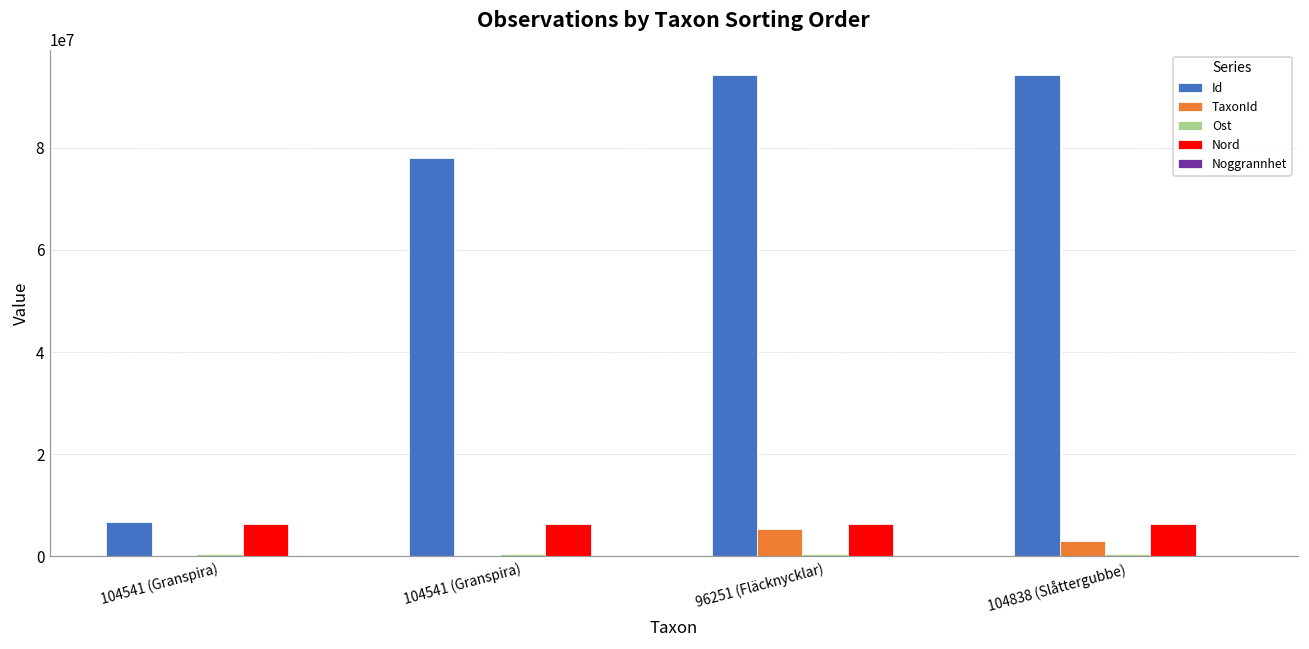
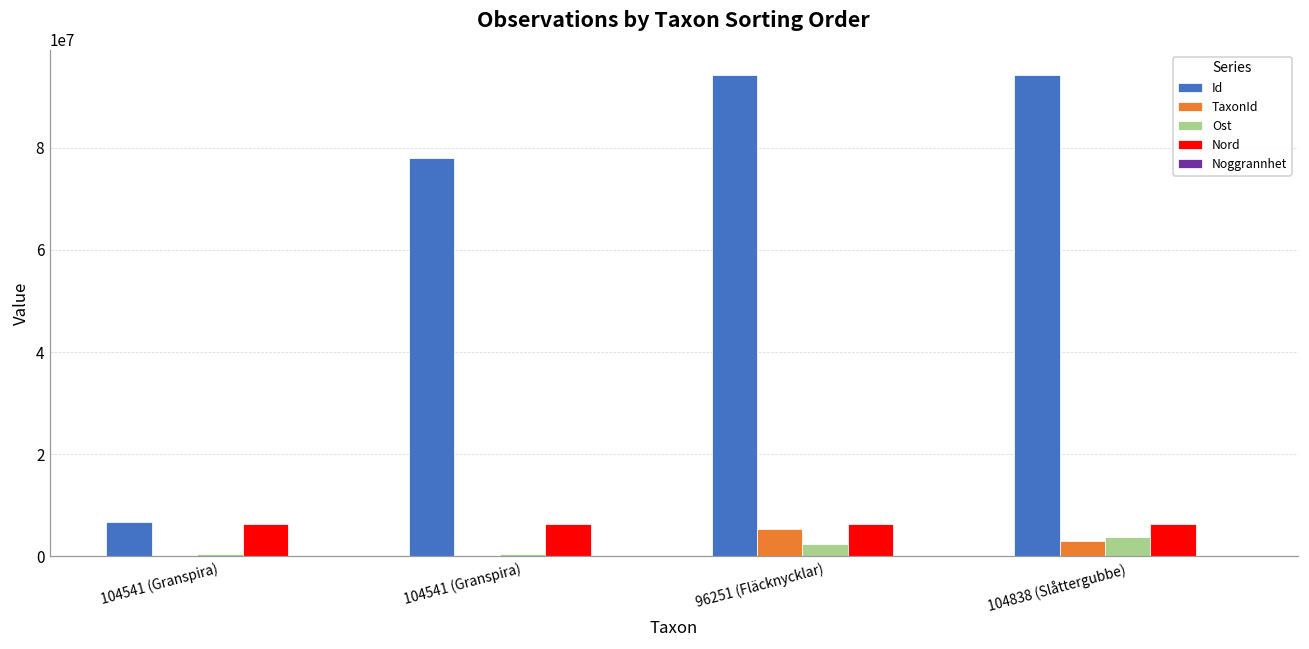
  {
    "Id": {
      "96251 (Fläcknycklar)": 94000000,
      "104838 (Slåttergubbe)": 94000000
    },
    "TaxonId": {
      "96251 (Fläcknycklar)": 5000000,
      "104838 (Slåttergubbe)": 3000000
    },
    "Ost": {
-     "96251 (Fläcknycklar)": 0,
-     "104838 (Slåttergubbe)": 0
+     "96251 (Fläcknycklar)": 2000000,
+     "104838 (Slåttergubbe)": 4000000
    },
    "Nord": {
      "96251 (Fläcknycklar)": 6000000,
      "104838 (Slåttergubbe)": 6000000
    }
  }
